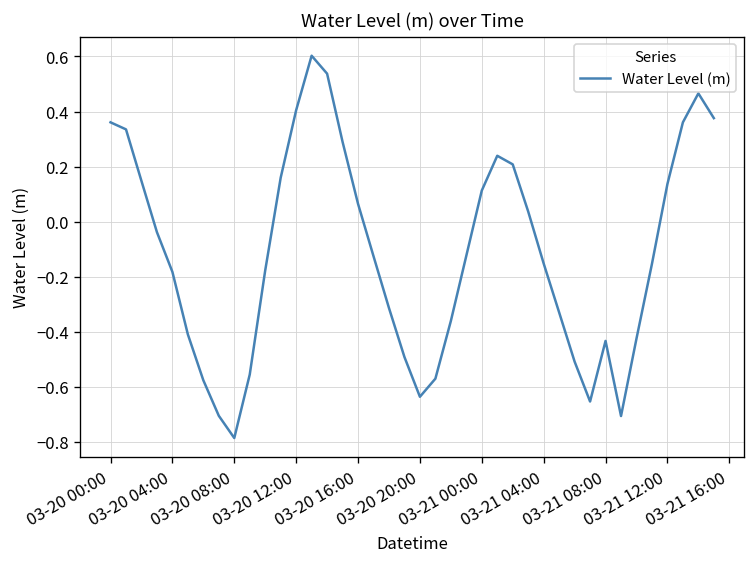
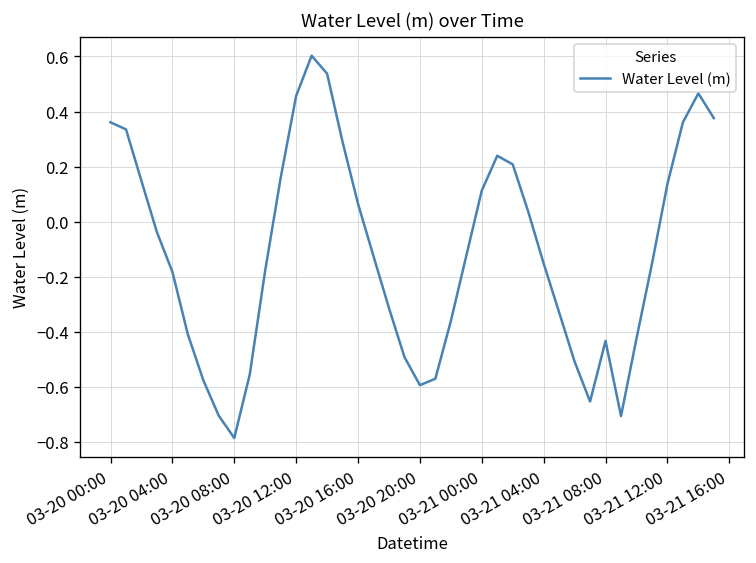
  {
    "03-20 00:00": 0.36,
    "03-20 04:00": -0.18,
    "03-20 08:00": -0.79,
-   "03-20 12:00": 0.40,
+   "03-20 12:00": 0.46,
    "03-20 16:00": 0.06,
-   "03-20 20:00": -0.64,
+   "03-20 20:00": -0.59,
    "03-21 00:00": 0.11,
    "03-21 04:00": -0.15,
    "03-21 08:00": -0.43,
    "03-21 12:00": 0.14
  }
